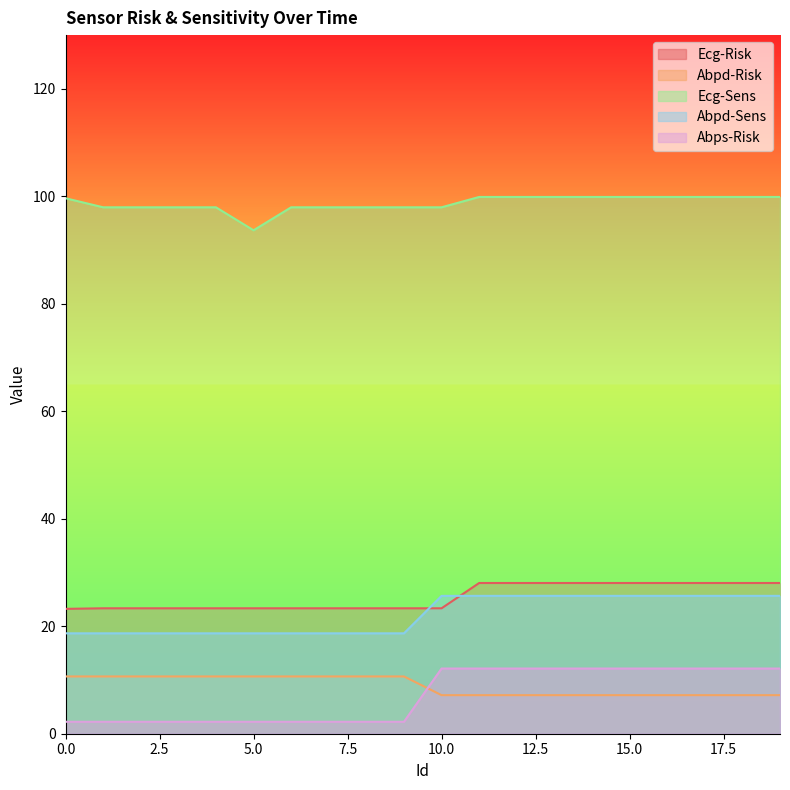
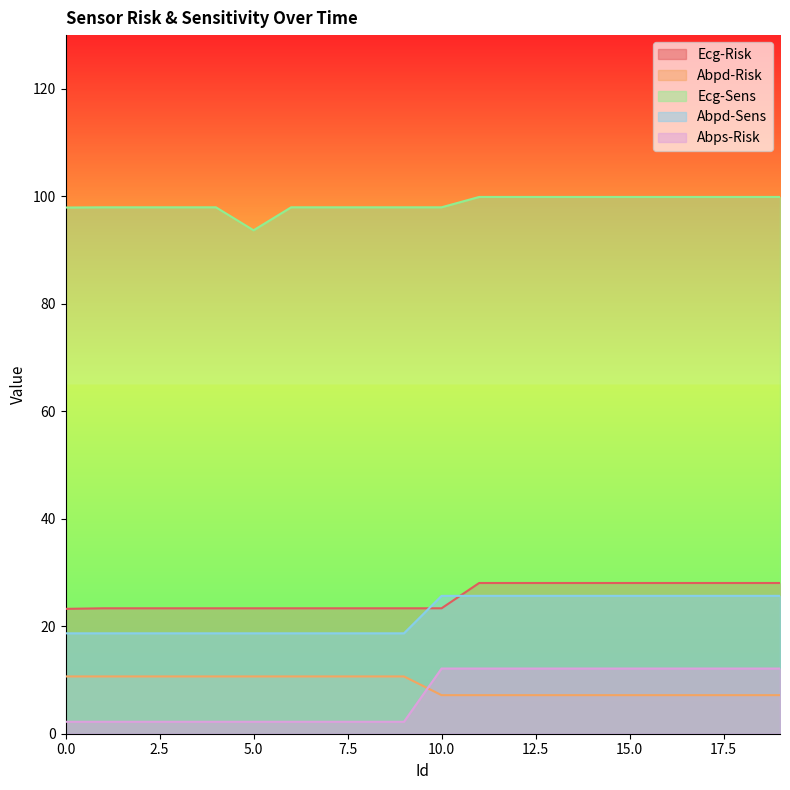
  {
    "Ecg-Sens": {
-     "0.0": 100,
+     "0.0": 98,
      "5.0": 94,
      "10.0": 98,
      "15.0": 100
    },
    "Abpd-Sens": {
      "0.0": 19,
      "5.0": 19,
      "10.0": 26,
      "15.0": 26
    },
    "Abps-Risk": {
      "0.0": 2,
      "5.0": 2,
      "10.0": 12,
      "15.0": 12
    }
  }
